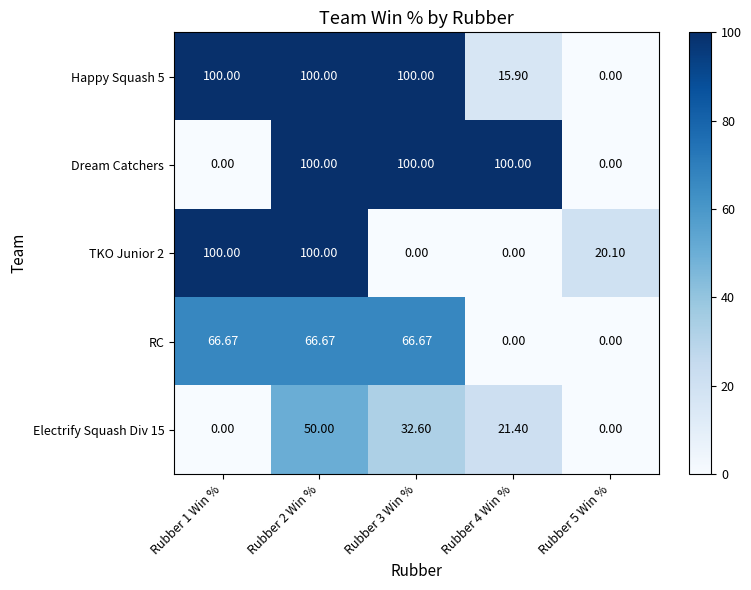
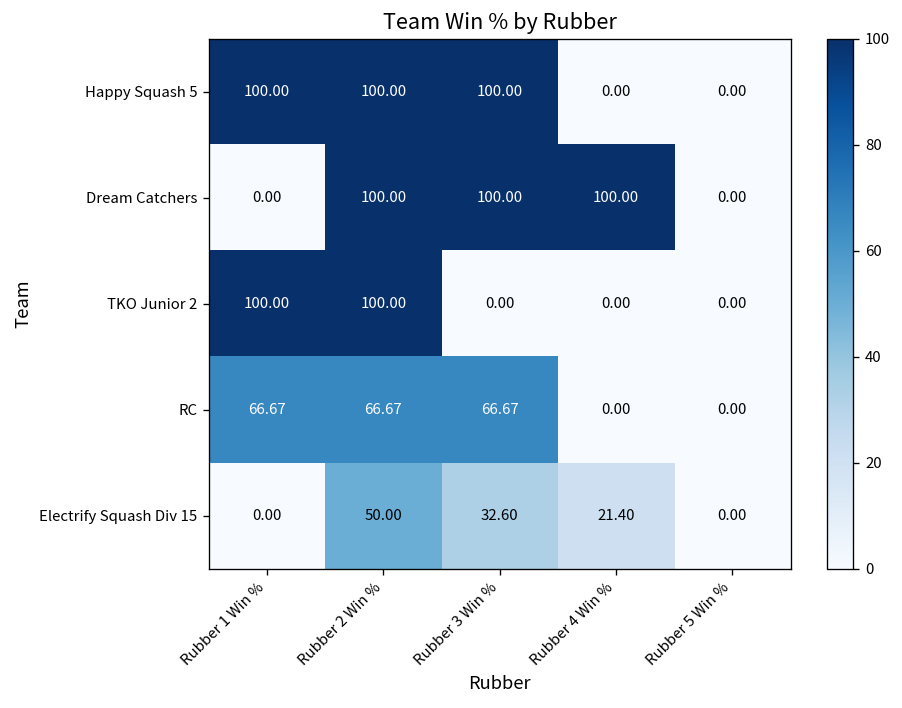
  {
    "Happy Squash 5": {
      "Rubber 1 Win %": 100.00,
      "Rubber 2 Win %": 100.00,
      "Rubber 3 Win %": 100.00,
-     "Rubber 4 Win %": 15.90,
+     "Rubber 4 Win %": 0.00,
      "Rubber 5 Win %": 0.00
    },
    "Dream Catchers": {
      "Rubber 1 Win %": 0.00,
      "Rubber 2 Win %": 100.00,
      "Rubber 3 Win %": 100.00,
      "Rubber 4 Win %": 100.00,
      "Rubber 5 Win %": 0.00
    },
    "TKO Junior 2": {
      "Rubber 1 Win %": 100.00,
      "Rubber 2 Win %": 100.00,
      "Rubber 3 Win %": 0.00,
      "Rubber 4 Win %": 0.00,
-     "Rubber 5 Win %": 20.10
+     "Rubber 5 Win %": 0.00
    },
    "RC": {
      "Rubber 1 Win %": 66.67,
      "Rubber 2 Win %": 66.67,
      "Rubber 3 Win %": 66.67,
      "Rubber 4 Win %": 0.00,
      "Rubber 5 Win %": 0.00
    },
    "Electrify Squash Div 15": {
      "Rubber 1 Win %": 0.00,
      "Rubber 2 Win %": 50.00,
      "Rubber 3 Win %": 32.60,
      "Rubber 4 Win %": 21.40,
      "Rubber 5 Win %": 0.00
    }
  }
